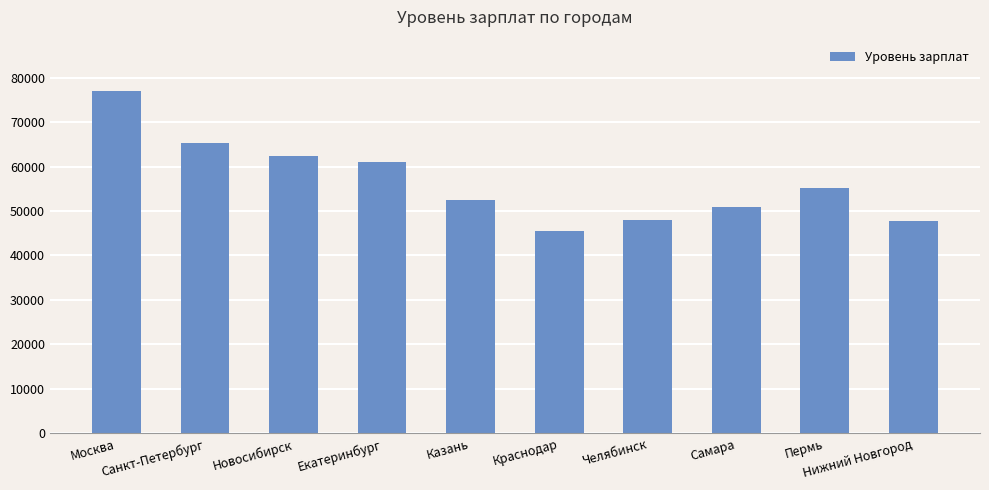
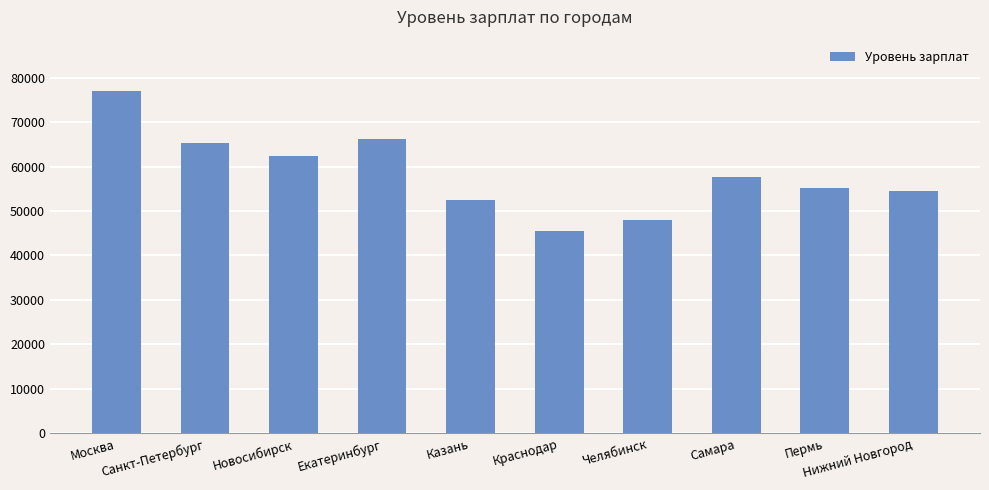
  {
    "Москва": 77000,
    "Санкт-Петербург": 65000,
    "Новосибирск": 62000,
-   "Екатеринбург": 61000,
+   "Екатеринбург": 66000,
    "Казань": 53000,
    "Краснодар": 46000,
    "Челябинск": 48000,
-   "Самара": 51000,
+   "Самара": 58000,
    "Пермь": 55000,
-   "Нижний Новгород": 48000
+   "Нижний Новгород": 54000
  }
